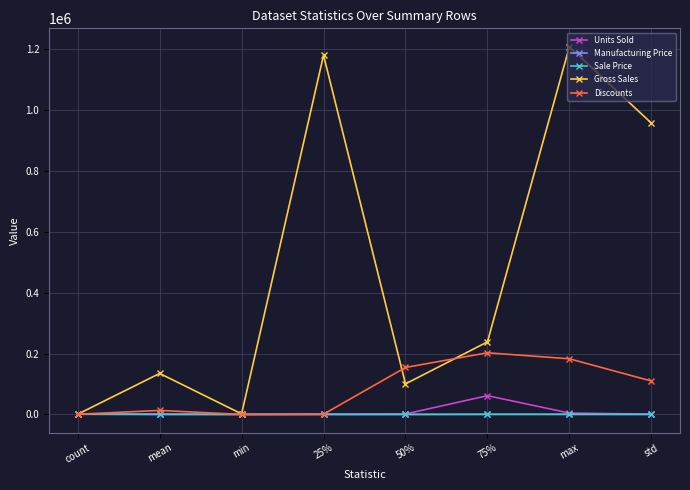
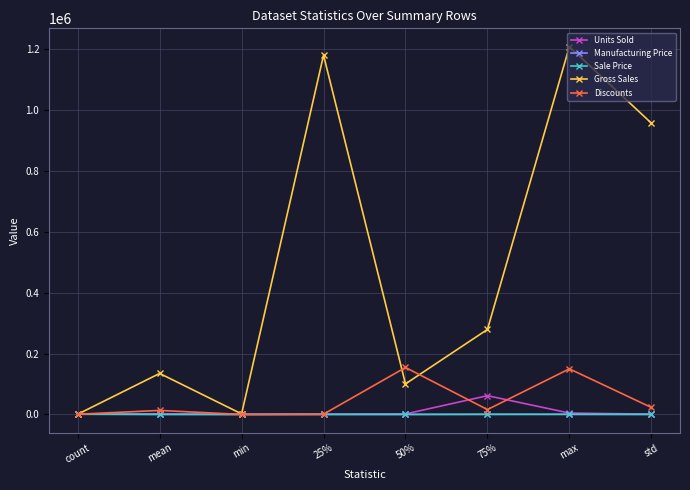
  {
    "Units Sold": {
      "75%": 60000
    },
    "Sale Price": {
      "75%": 0
    },
    "Gross Sales": {
      "mean": 130000,
      "25%": 1180000,
      "50%": 100000,
-     "75%": 240000,
+     "75%": 280000,
      "std": 960000
    },
    "Discounts": {
      "mean": 10000,
      "50%": 150000,
-     "75%": 200000,
-     "max": 180000,
-     "std": 110000
+     "75%": 20000,
+     "max": 150000,
+     "std": 20000
    }
  }
